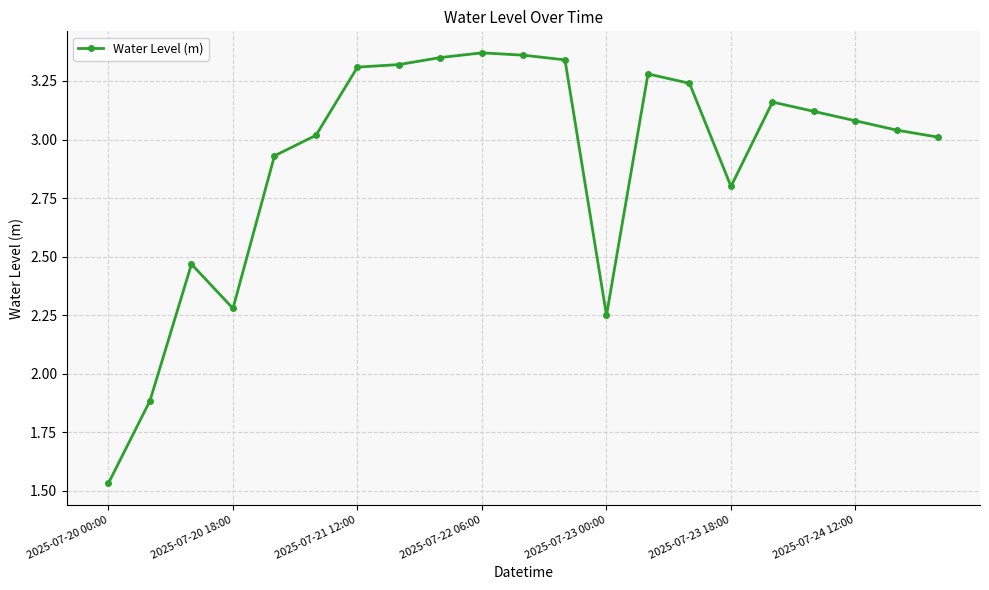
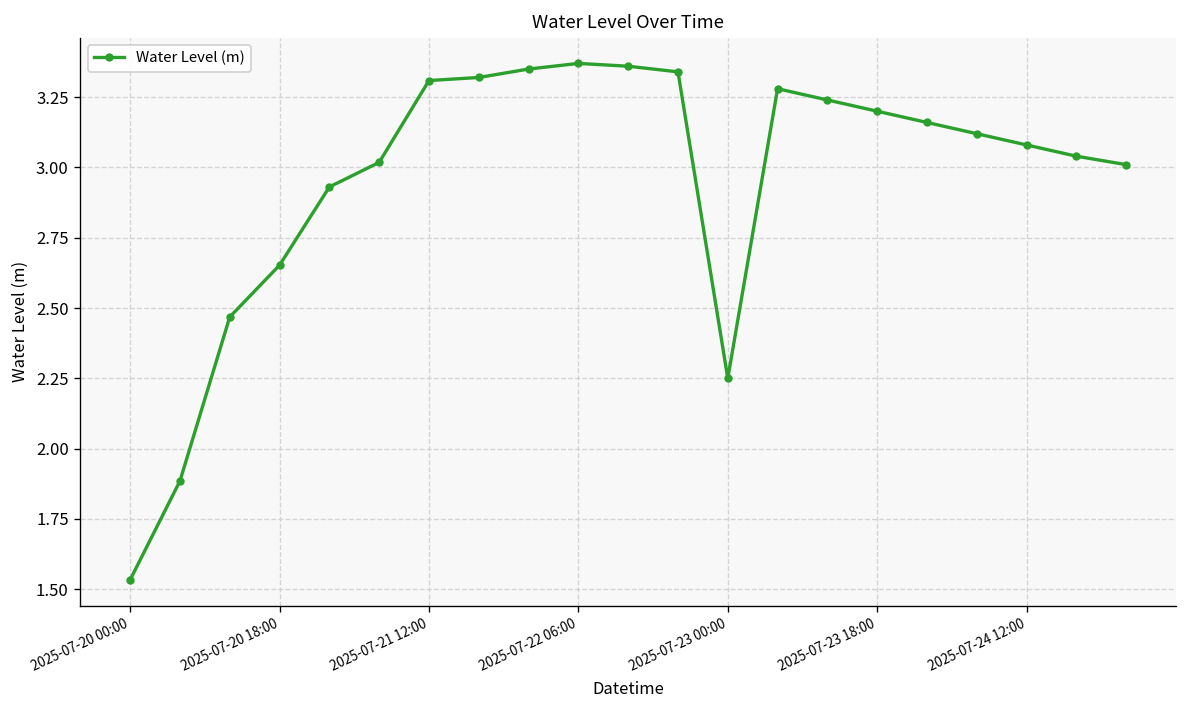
  {
    "2025-07-20 00:00": 1.53,
-   "2025-07-20 18:00": 2.28,
+   "2025-07-20 18:00": 2.65,
    "2025-07-21 12:00": 3.31,
    "2025-07-22 06:00": 3.37,
    "2025-07-23 00:00": 2.25,
-   "2025-07-23 18:00": 2.8,
+   "2025-07-23 18:00": 3.2,
    "2025-07-24 12:00": 3.08
  }
